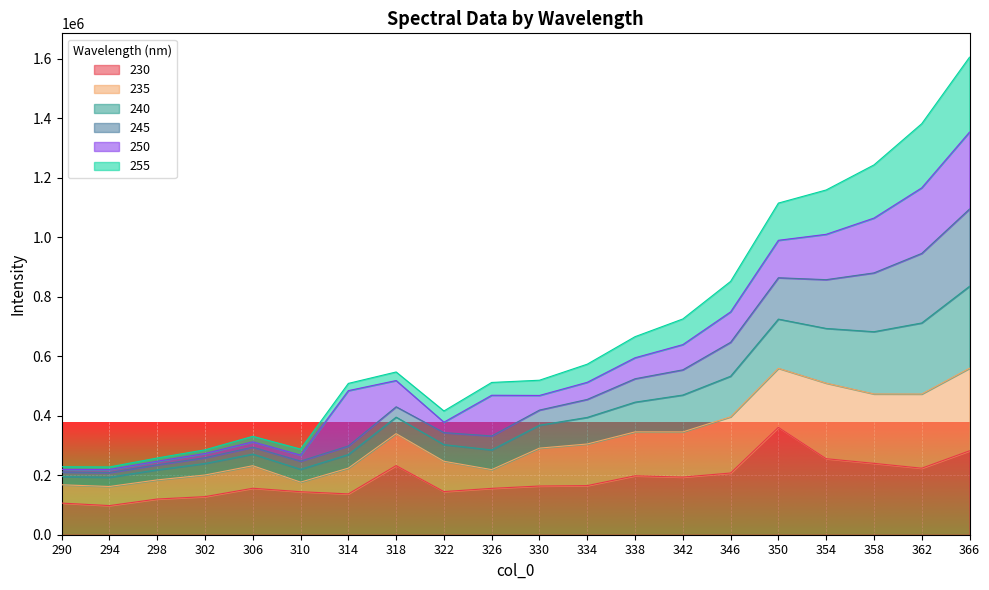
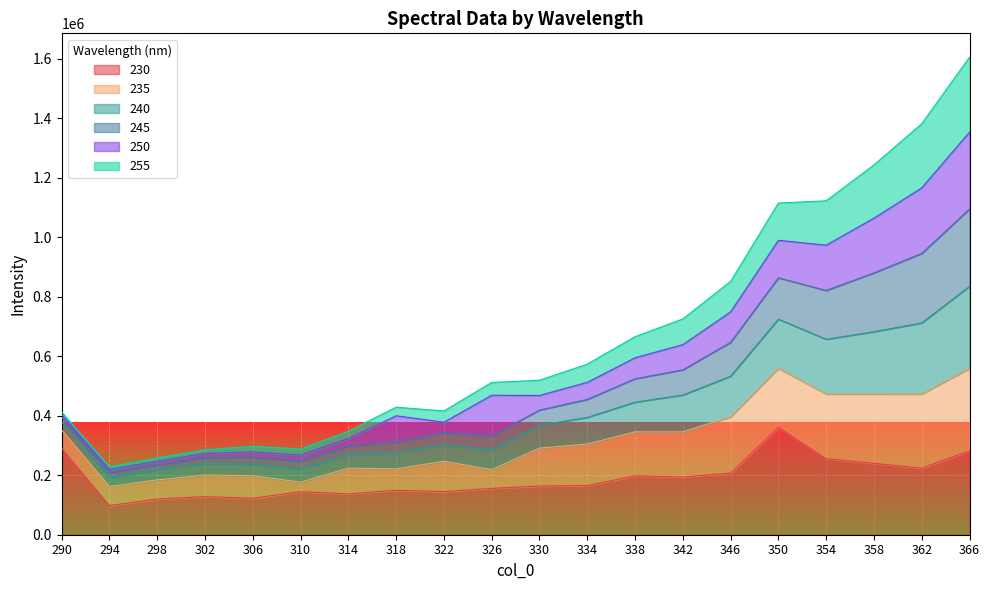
  {
    "230": {
-     "290": 110000,
+     "290": 290000,
      "294": 100000,
      "298": 120000,
      "302": 130000,
-     "306": 160000,
+     "306": 120000,
      "310": 140000,
      "314": 140000,
-     "318": 230000,
+     "318": 150000,
      "322": 150000,
      "326": 160000,
      "330": 160000,
      "334": 170000,
      "338": 200000,
      "342": 190000,
      "346": 210000,
      "350": 360000,
      "354": 260000,
      "358": 240000,
      "362": 220000,
      "366": 280000
    },
    "235": {
      "290": 60000,
      "294": 60000,
      "298": 60000,
      "302": 70000,
      "306": 80000,
      "310": 30000,
      "314": 90000,
-     "318": 110000,
+     "318": 70000,
      "322": 100000,
      "326": 60000,
      "330": 130000,
      "334": 140000,
      "338": 150000,
      "342": 150000,
      "346": 190000,
      "350": 200000,
-     "354": 250000,
+     "354": 220000,
      "358": 230000,
      "362": 250000,
      "366": 280000
    },
    "250": {
      "290": 10000,
      "298": 10000,
      "302": 10000,
      "306": 20000,
      "310": 20000,
-     "314": 190000,
+     "314": 30000,
      "318": 90000,
      "322": 40000,
      "326": 140000,
      "330": 50000,
      "334": 60000,
      "338": 70000,
      "342": 80000,
      "346": 100000,
      "350": 130000,
      "354": 150000,
      "358": 180000,
      "362": 220000,
      "366": 260000
    }
  }
